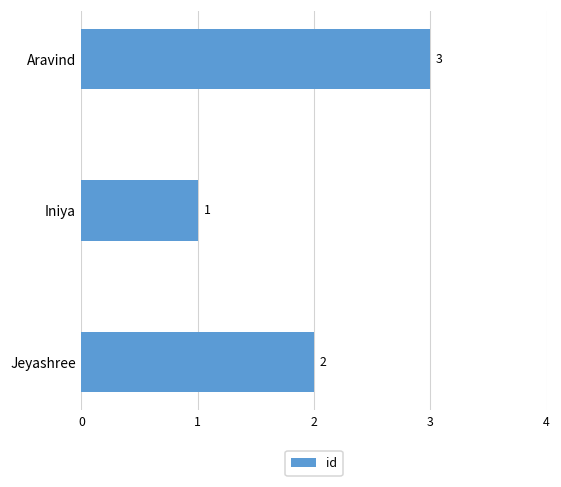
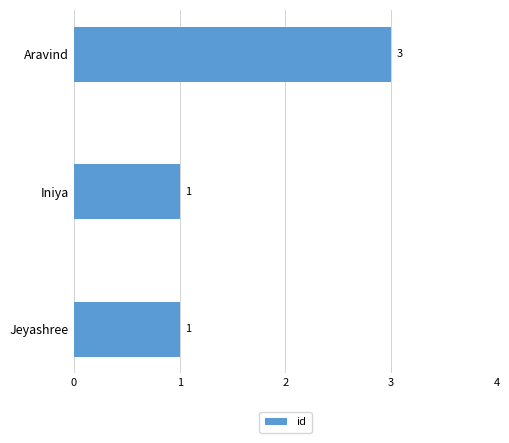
  {
    "Aravind": 3,
    "Iniya": 1,
-   "Jeyashree": 2
+   "Jeyashree": 1
  }
